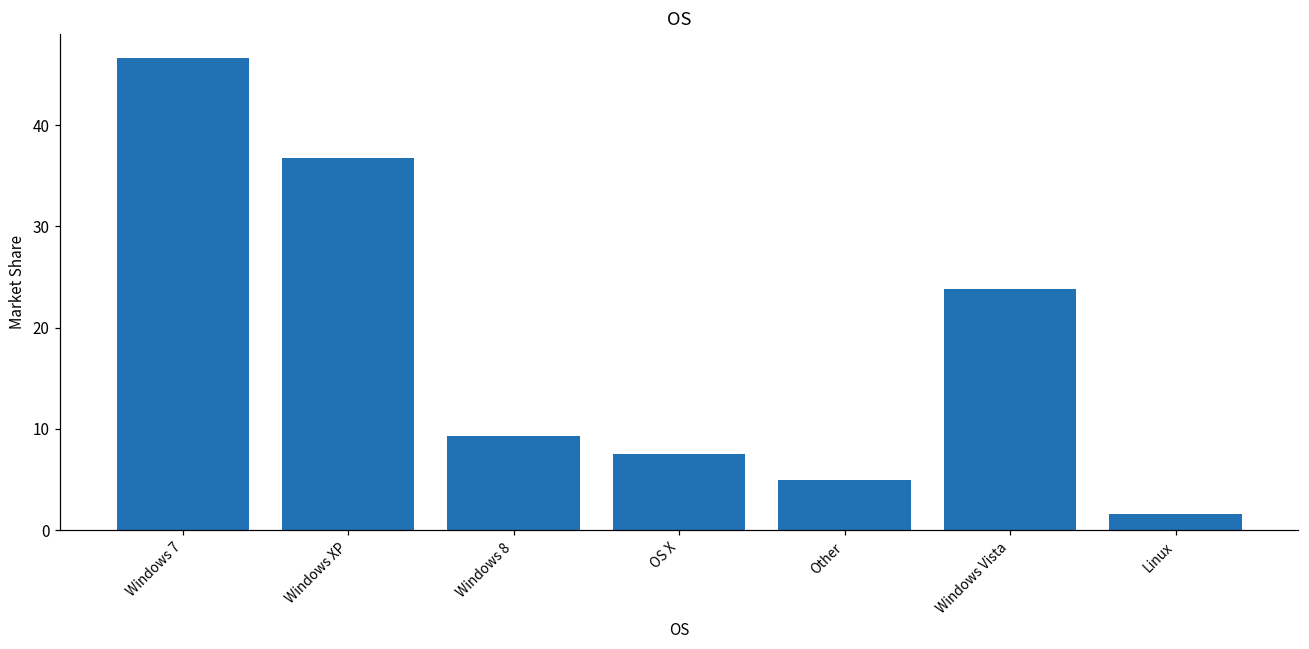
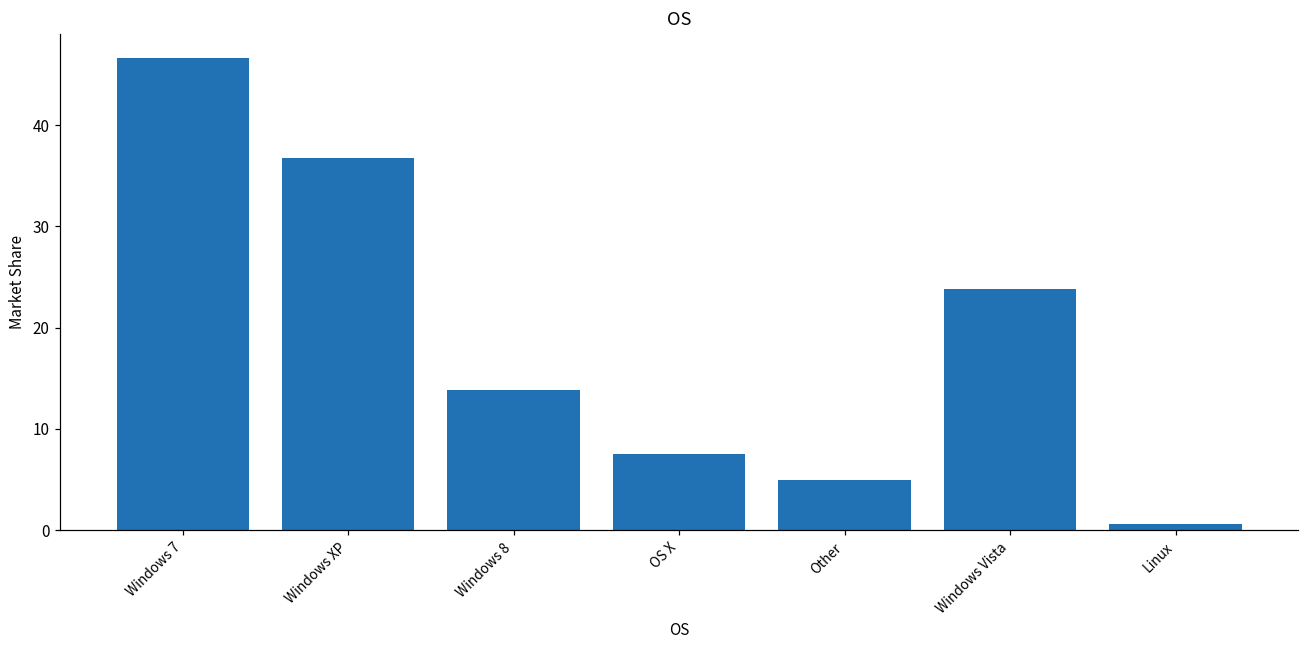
  {
    "Windows 7": 47,
    "Windows XP": 37,
-   "Windows 8": 9,
+   "Windows 8": 14,
    "OS X": 8,
    "Other": 5,
    "Windows Vista": 24,
-   "Linux": 2
+   "Linux": 1
  }
